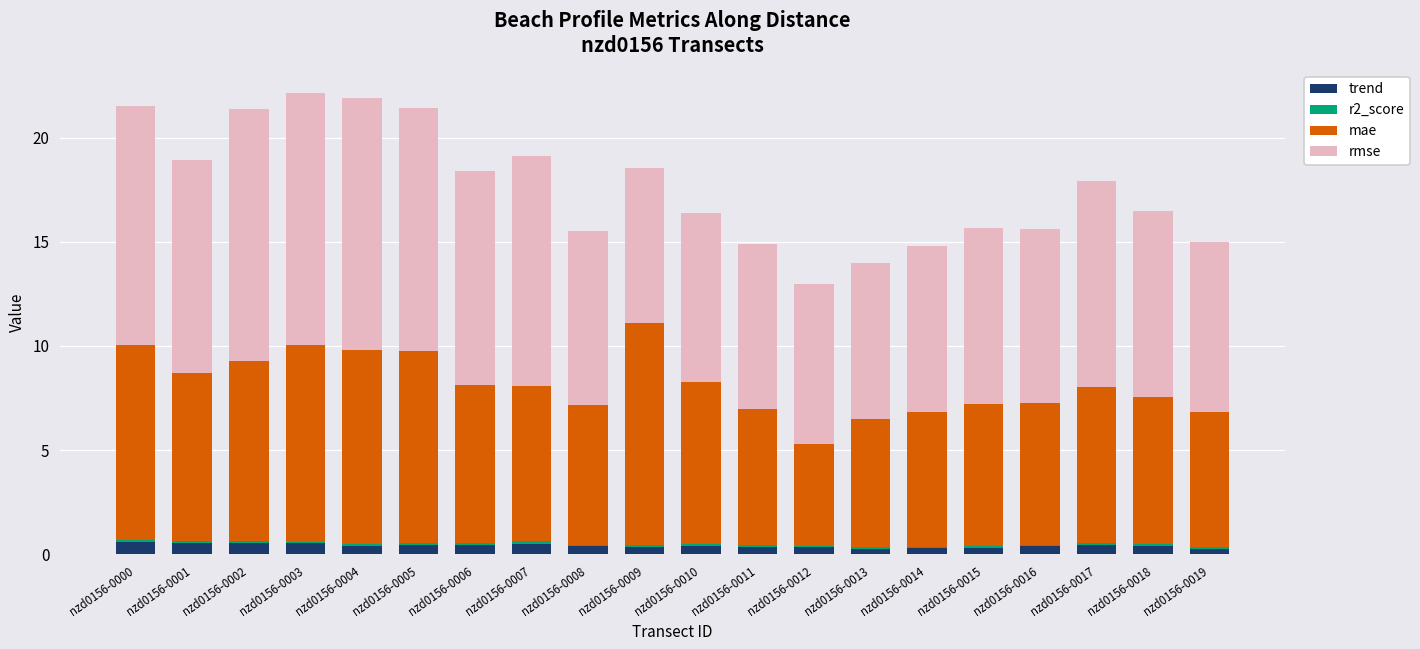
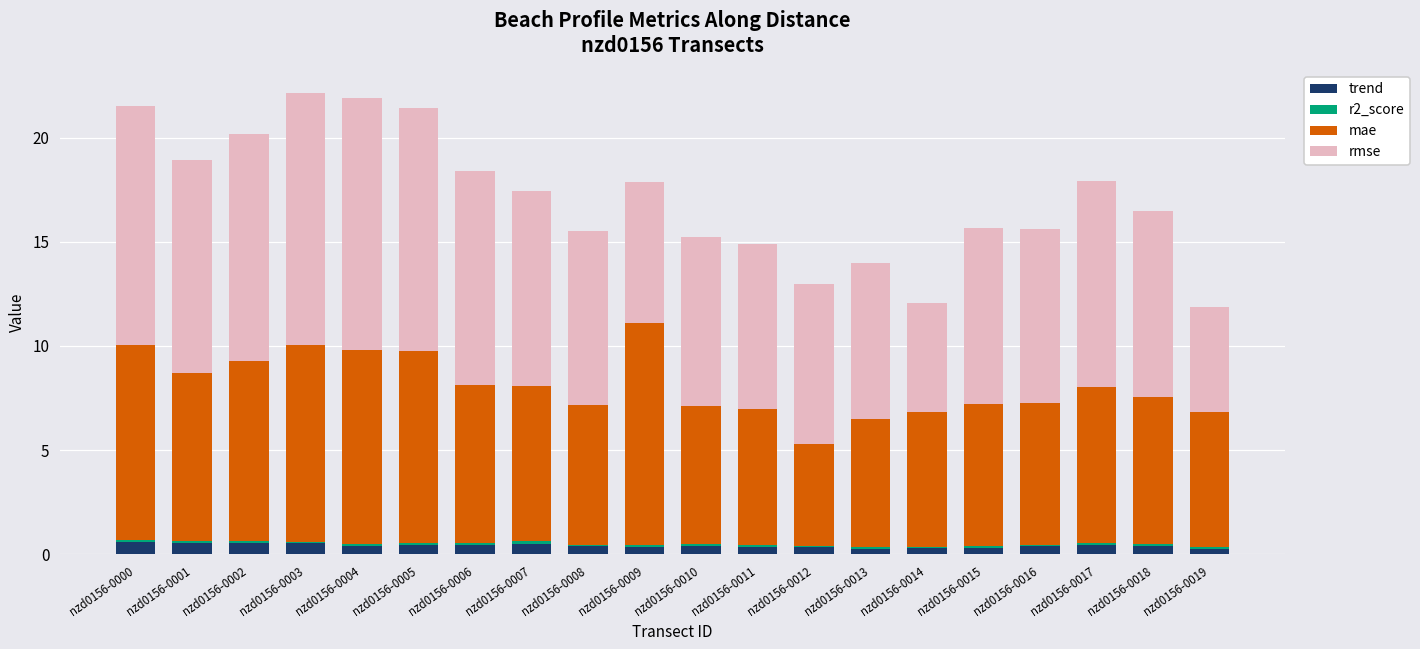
  {
    "trend": {
      "nzd0156-0000": 0.6,
      "nzd0156-0001": 0.5,
      "nzd0156-0002": 0.5,
      "nzd0156-0003": 0.5,
      "nzd0156-0004": 0.4,
      "nzd0156-0005": 0.5,
      "nzd0156-0006": 0.4,
      "nzd0156-0007": 0.5,
      "nzd0156-0008": 0.4,
      "nzd0156-0009": 0.3,
      "nzd0156-0010": 0.4,
      "nzd0156-0011": 0.4,
      "nzd0156-0012": 0.3,
      "nzd0156-0013": 0.3,
      "nzd0156-0014": 0.3,
      "nzd0156-0015": 0.3,
      "nzd0156-0016": 0.4,
      "nzd0156-0017": 0.5,
      "nzd0156-0018": 0.4,
      "nzd0156-0019": 0.3
    },
    "r2_score": {
      "nzd0156-0007": 0.1
    },
    "mae": {
      "nzd0156-0000": 9.3,
      "nzd0156-0001": 8.1,
      "nzd0156-0002": 8.6,
      "nzd0156-0003": 9.4,
      "nzd0156-0004": 9.3,
      "nzd0156-0005": 9.2,
      "nzd0156-0006": 7.6,
      "nzd0156-0007": 7.4,
      "nzd0156-0008": 6.7,
      "nzd0156-0009": 10.7,
-     "nzd0156-0010": 7.8,
+     "nzd0156-0010": 6.6,
      "nzd0156-0011": 6.5,
      "nzd0156-0012": 4.9,
      "nzd0156-0013": 6.1,
      "nzd0156-0014": 6.5,
      "nzd0156-0015": 6.8,
      "nzd0156-0016": 6.8,
      "nzd0156-0017": 7.5,
      "nzd0156-0018": 7.1,
      "nzd0156-0019": 6.5
    },
    "rmse": {
      "nzd0156-0000": 11.5,
      "nzd0156-0001": 10.2,
-     "nzd0156-0002": 12.1,
+     "nzd0156-0002": 10.9,
      "nzd0156-0003": 12.1,
      "nzd0156-0004": 12.1,
      "nzd0156-0005": 11.7,
      "nzd0156-0006": 10.3,
-     "nzd0156-0007": 11.1,
+     "nzd0156-0007": 9.4,
      "nzd0156-0008": 8.4,
-     "nzd0156-0009": 7.4,
+     "nzd0156-0009": 6.8,
      "nzd0156-0010": 8.1,
      "nzd0156-0011": 7.9,
      "nzd0156-0012": 7.7,
      "nzd0156-0013": 7.5,
-     "nzd0156-0014": 8.0,
+     "nzd0156-0014": 5.2,
      "nzd0156-0015": 8.4,
      "nzd0156-0016": 8.4,
      "nzd0156-0017": 9.9,
      "nzd0156-0018": 8.9,
-     "nzd0156-0019": 8.1
+     "nzd0156-0019": 5.0
    }
  }
